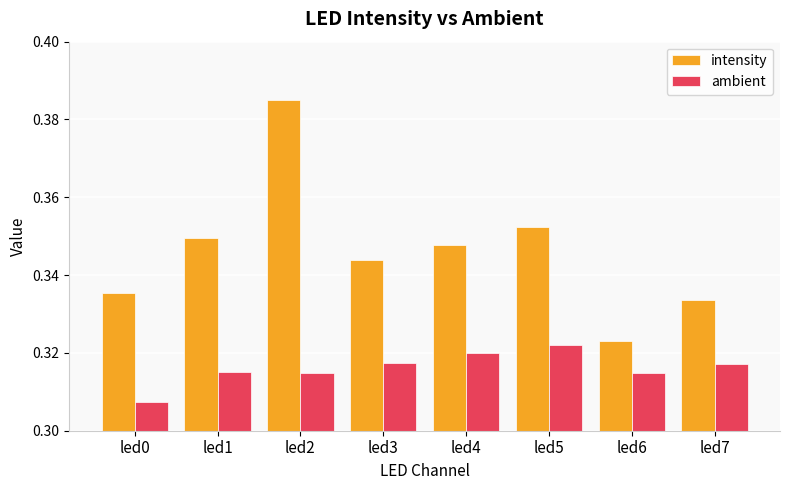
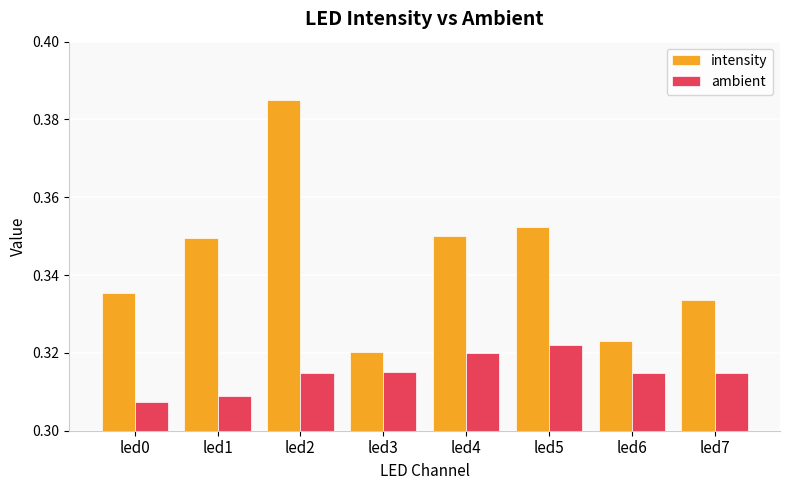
  {
    "intensity": {
      "led0": 0.335,
      "led1": 0.349,
      "led2": 0.385,
-     "led3": 0.344,
-     "led4": 0.348,
+     "led3": 0.320,
+     "led4": 0.350,
      "led5": 0.352,
      "led6": 0.323,
      "led7": 0.334
    },
    "ambient": {
      "led0": 0.307,
-     "led1": 0.315,
+     "led1": 0.309,
      "led2": 0.315,
-     "led3": 0.318,
+     "led3": 0.315,
      "led4": 0.320,
      "led5": 0.322,
      "led6": 0.315,
-     "led7": 0.317
+     "led7": 0.315
    }
  }
